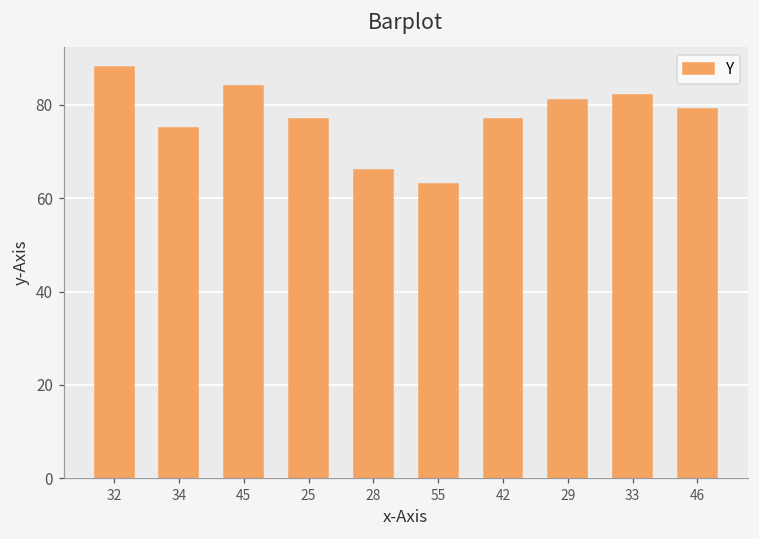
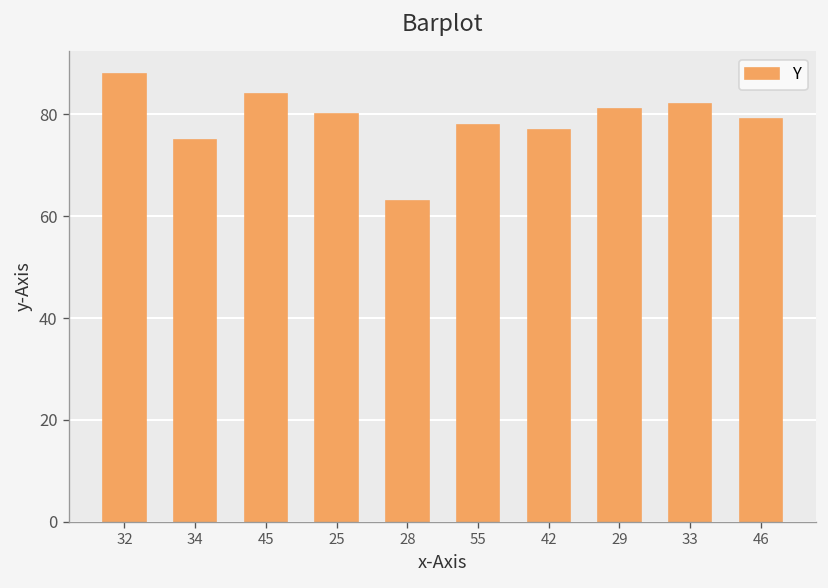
  {
    "32": 88,
    "34": 75,
    "45": 84,
-   "25": 77,
-   "28": 66,
-   "55": 63,
+   "25": 80,
+   "28": 63,
+   "55": 78,
    "42": 77,
    "29": 81,
    "33": 82,
    "46": 79
  }
